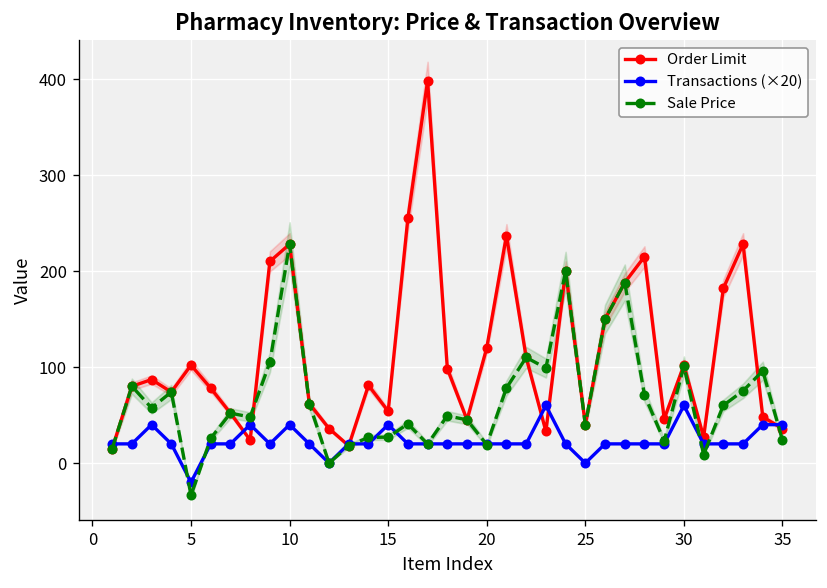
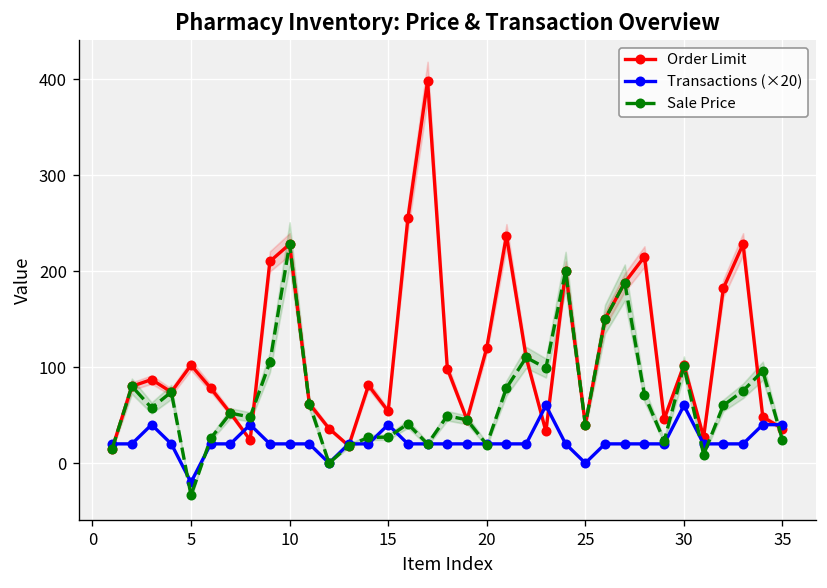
  {
    "Transactions (×20)": {
      "5": -20,
-     "10": 40,
+     "10": 20,
      "15": 40,
      "25": 0,
      "30": 60
    }
  }
